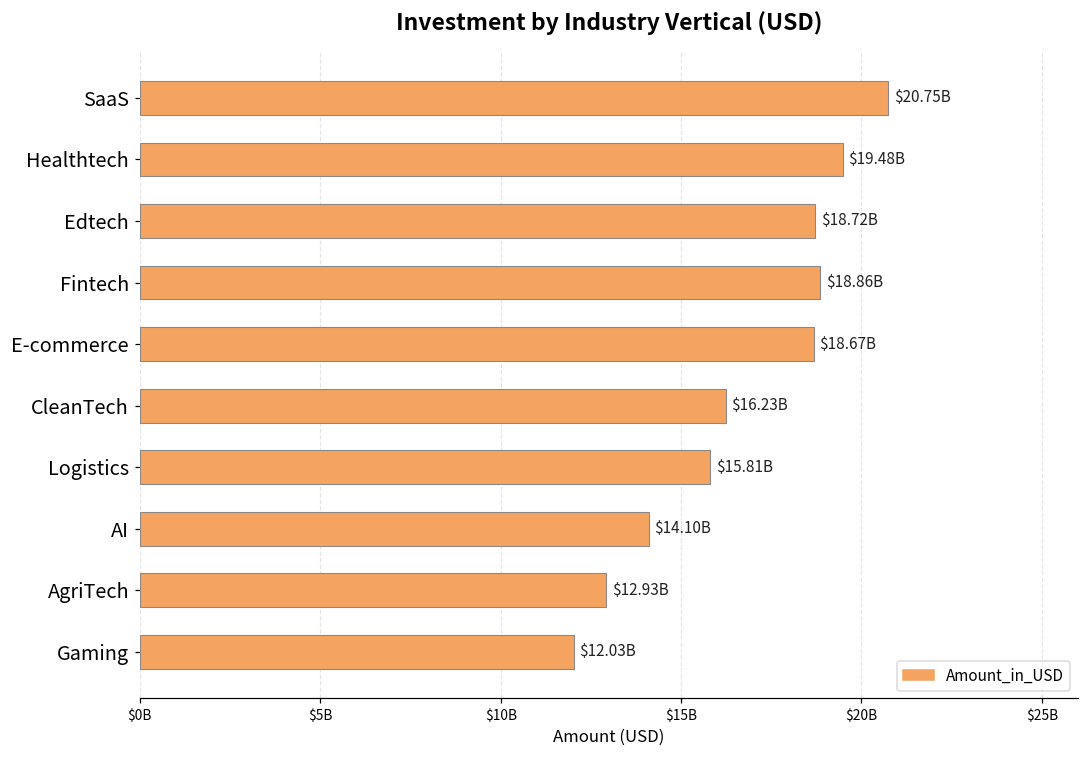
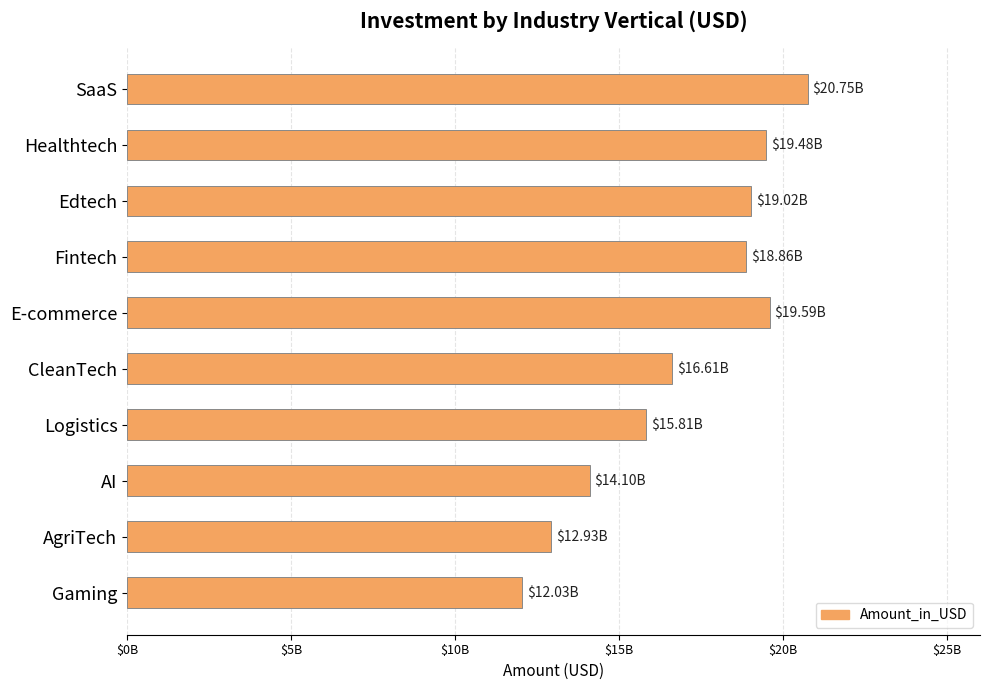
  {
    "SaaS": "$20.75B",
    "Healthtech": "$19.48B",
-   "Edtech": "$18.72B",
+   "Edtech": "$19.02B",
    "Fintech": "$18.86B",
-   "E-commerce": "$18.67B",
-   "CleanTech": "$16.23B",
+   "E-commerce": "$19.59B",
+   "CleanTech": "$16.61B",
    "Logistics": "$15.81B",
    "AI": "$14.10B",
    "AgriTech": "$12.93B",
    "Gaming": "$12.03B"
  }
